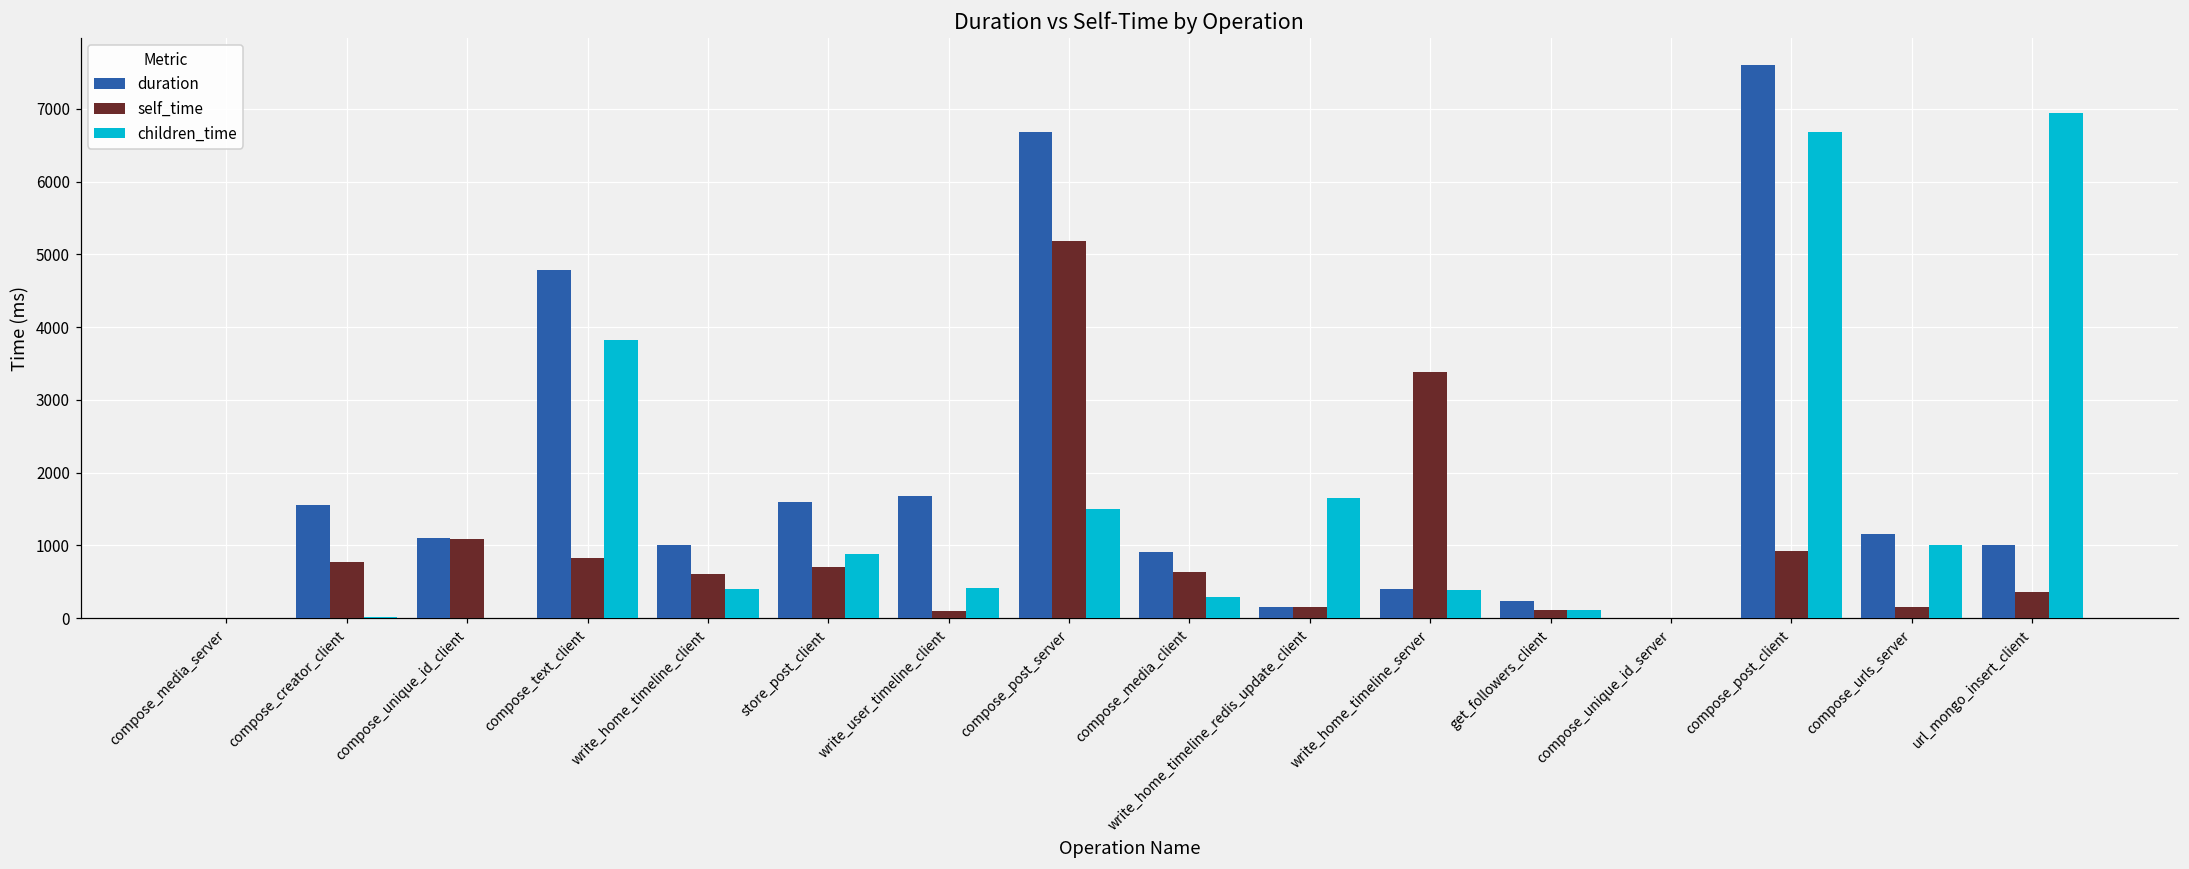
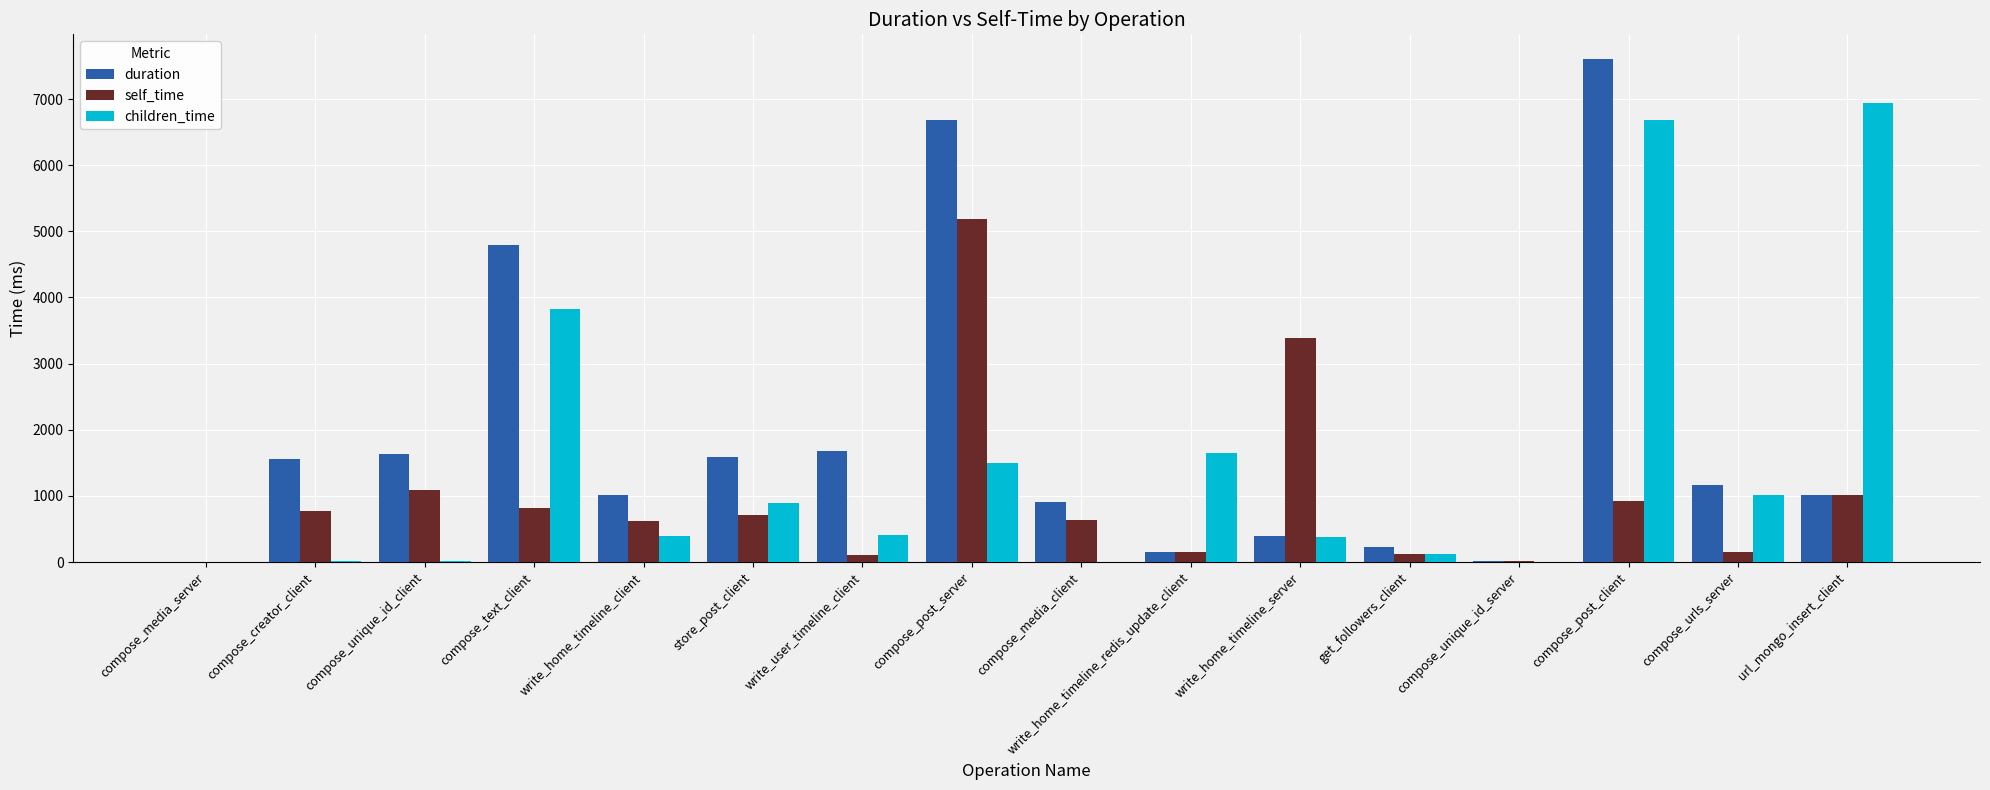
  {
    "duration": {
      "compose_creator_client": 1600,
-     "compose_unique_id_client": 1100,
+     "compose_unique_id_client": 1600,
      "compose_text_client": 4800,
      "write_home_timeline_client": 1000,
      "store_post_client": 1600,
      "write_user_timeline_client": 1700,
      "compose_post_server": 6700,
      "compose_media_client": 900,
      "write_home_timeline_redis_update_client": 100,
      "write_home_timeline_server": 400,
      "get_followers_client": 200,
      "compose_post_client": 7600,
      "compose_urls_server": 1200,
      "url_mongo_insert_client": 1000
    },
    "self_time": {
      "compose_creator_client": 800,
      "compose_unique_id_client": 1100,
      "compose_text_client": 800,
      "write_home_timeline_client": 600,
      "store_post_client": 700,
      "write_user_timeline_client": 100,
      "compose_post_server": 5200,
      "compose_media_client": 600,
      "write_home_timeline_redis_update_client": 100,
      "write_home_timeline_server": 3400,
      "get_followers_client": 100,
      "compose_post_client": 900,
      "compose_urls_server": 200,
-     "url_mongo_insert_client": 400
+     "url_mongo_insert_client": 1000
    },
    "children_time": {
      "compose_media_server": 0,
      "compose_text_client": 3800,
      "write_home_timeline_client": 400,
      "store_post_client": 900,
      "write_user_timeline_client": 400,
      "compose_post_server": 1500,
-     "compose_media_client": 300,
+     "compose_media_client": 0,
      "write_home_timeline_redis_update_client": 1600,
      "write_home_timeline_server": 400,
      "get_followers_client": 100,
      "compose_unique_id_server": 0,
      "compose_post_client": 6700,
      "compose_urls_server": 1000,
      "url_mongo_insert_client": 6900
    }
  }
